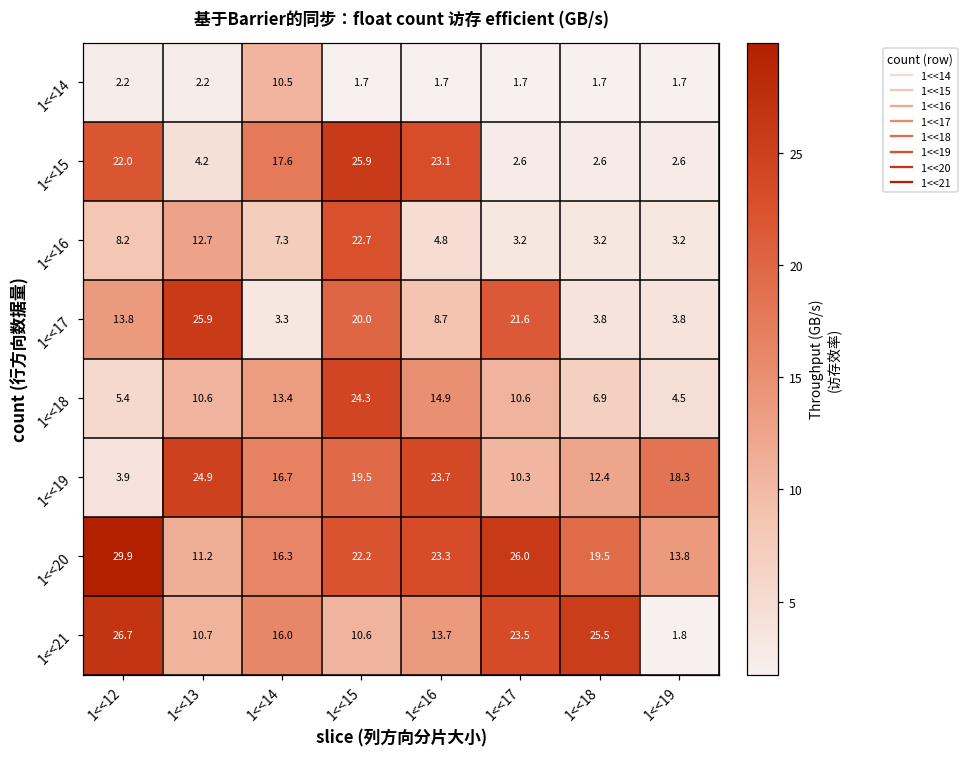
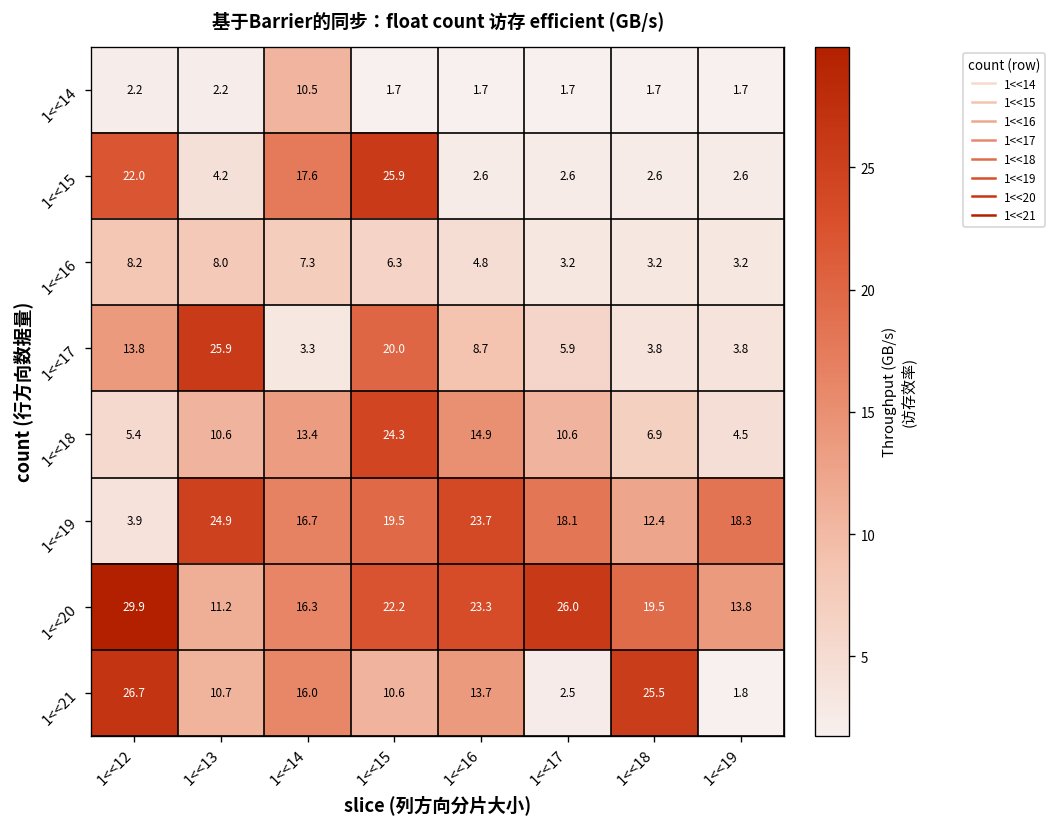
  {
    "1<<14": {
      "1<<12": 2.2,
      "1<<13": 2.2,
      "1<<14": 10.5,
      "1<<15": 1.7,
      "1<<16": 1.7,
      "1<<17": 1.7,
      "1<<18": 1.7,
      "1<<19": 1.7
    },
    "1<<15": {
      "1<<12": 22.0,
      "1<<13": 4.2,
      "1<<14": 17.6,
      "1<<15": 25.9,
-     "1<<16": 23.1,
+     "1<<16": 2.6,
      "1<<17": 2.6,
      "1<<18": 2.6,
      "1<<19": 2.6
    },
    "1<<16": {
      "1<<12": 8.2,
-     "1<<13": 12.7,
+     "1<<13": 8.0,
      "1<<14": 7.3,
-     "1<<15": 22.7,
+     "1<<15": 6.3,
      "1<<16": 4.8,
      "1<<17": 3.2,
      "1<<18": 3.2,
      "1<<19": 3.2
    },
    "1<<17": {
      "1<<12": 13.8,
      "1<<13": 25.9,
      "1<<14": 3.3,
      "1<<15": 20.0,
      "1<<16": 8.7,
-     "1<<17": 21.6,
+     "1<<17": 5.9,
      "1<<18": 3.8,
      "1<<19": 3.8
    },
    "1<<18": {
      "1<<12": 5.4,
      "1<<13": 10.6,
      "1<<14": 13.4,
      "1<<15": 24.3,
      "1<<16": 14.9,
      "1<<17": 10.6,
      "1<<18": 6.9,
      "1<<19": 4.5
    },
    "1<<19": {
      "1<<12": 3.9,
      "1<<13": 24.9,
      "1<<14": 16.7,
      "1<<15": 19.5,
      "1<<16": 23.7,
-     "1<<17": 10.3,
+     "1<<17": 18.1,
      "1<<18": 12.4,
      "1<<19": 18.3
    },
    "1<<20": {
      "1<<12": 29.9,
      "1<<13": 11.2,
      "1<<14": 16.3,
      "1<<15": 22.2,
      "1<<16": 23.3,
      "1<<17": 26.0,
      "1<<18": 19.5,
      "1<<19": 13.8
    },
    "1<<21": {
      "1<<12": 26.7,
      "1<<13": 10.7,
      "1<<14": 16.0,
      "1<<15": 10.6,
      "1<<16": 13.7,
-     "1<<17": 23.5,
+     "1<<17": 2.5,
      "1<<18": 25.5,
      "1<<19": 1.8
    }
  }
